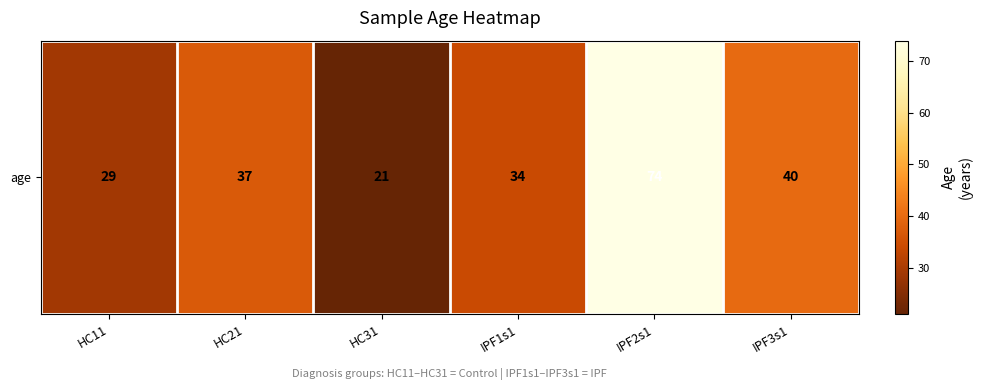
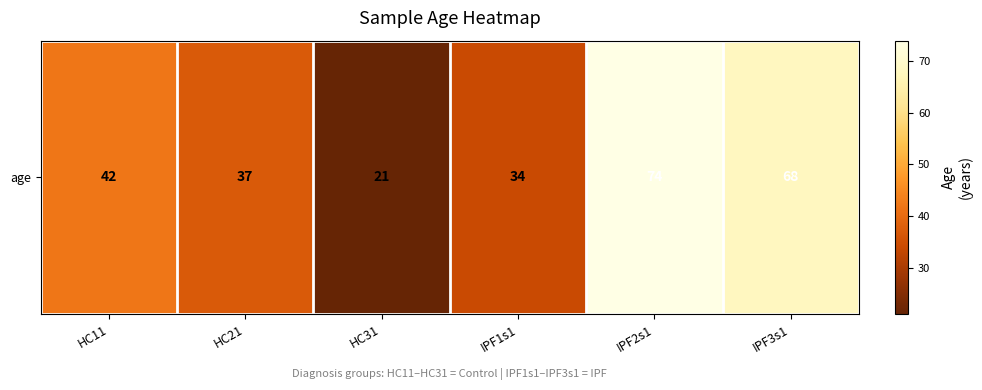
  {
    "age": {
-     "HC11": 29,
+     "HC11": 42,
      "HC21": 37,
      "HC31": 21,
      "IPF1s1": 34,
-     "IPF3s1": 40
+     "IPF3s1": 68
    }
  }
